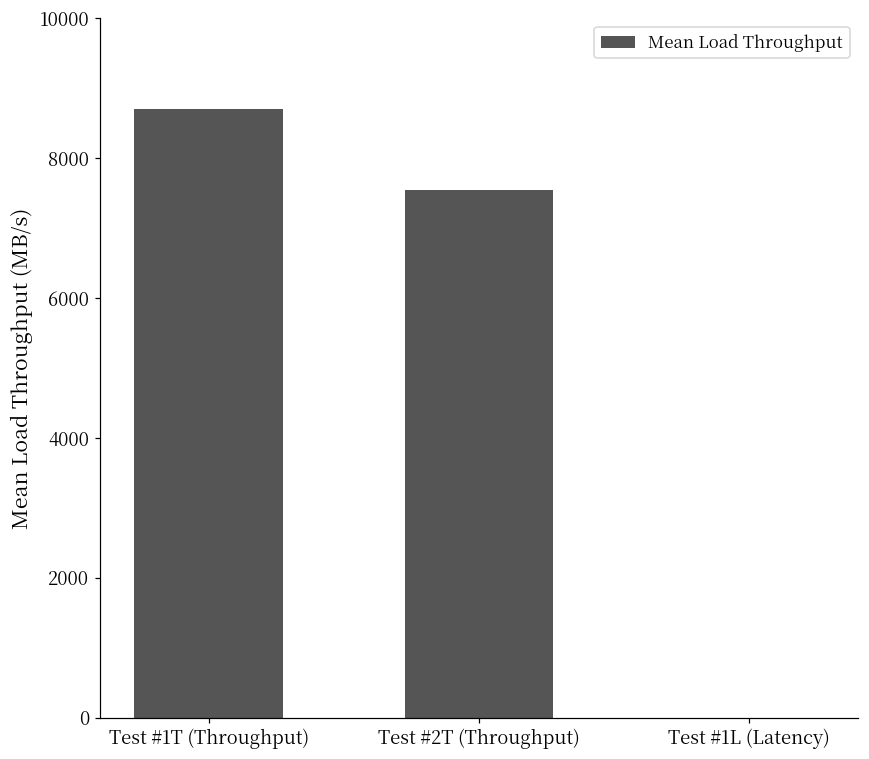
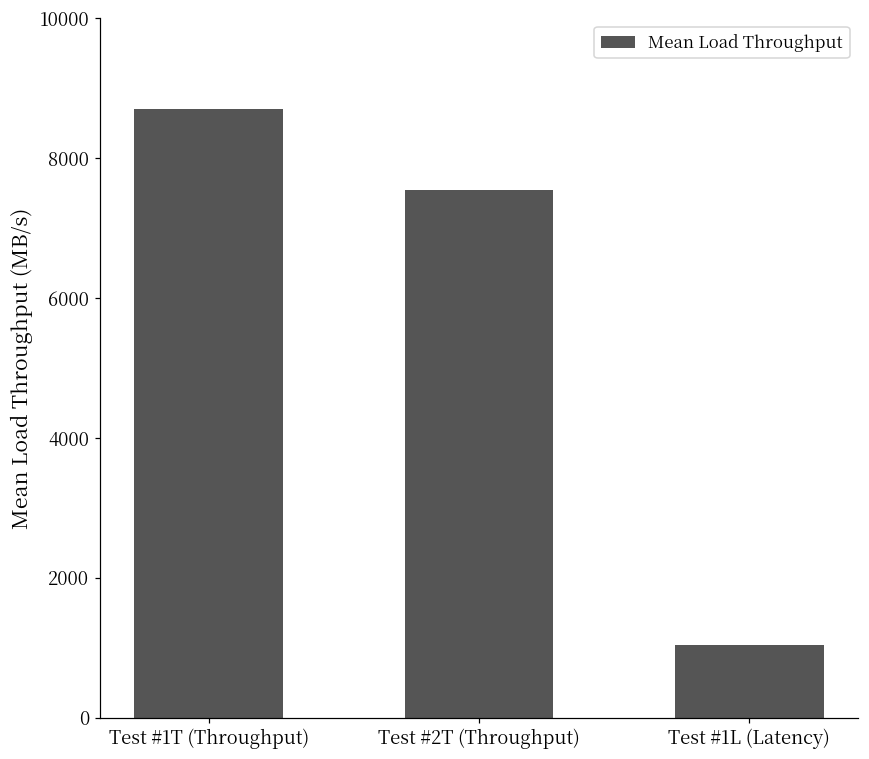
  {
    "Test #1T (Throughput)": 8700,
    "Test #2T (Throughput)": 7500,
-   "Test #1L (Latency)": 0
+   "Test #1L (Latency)": 1000
  }
